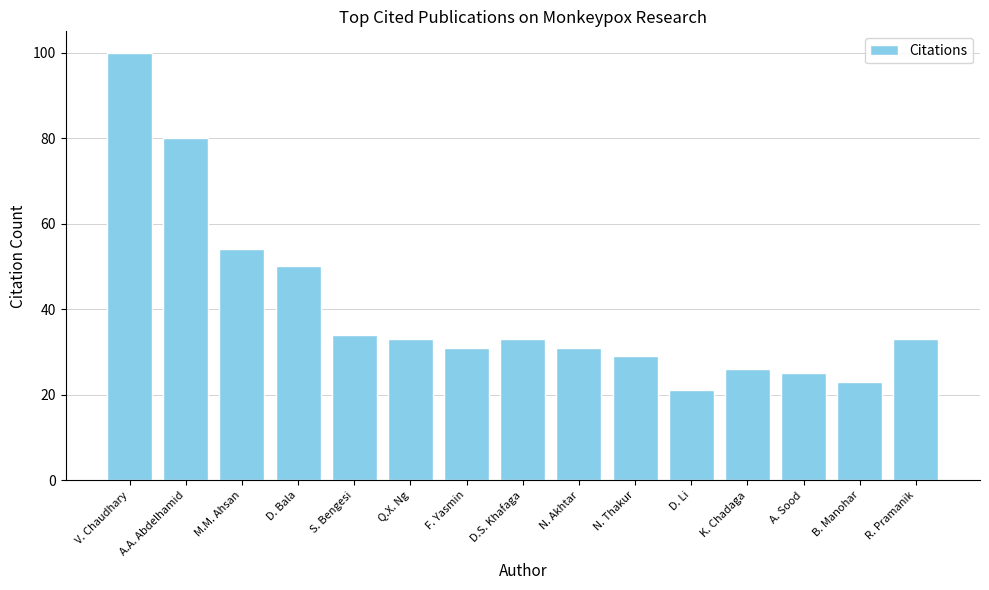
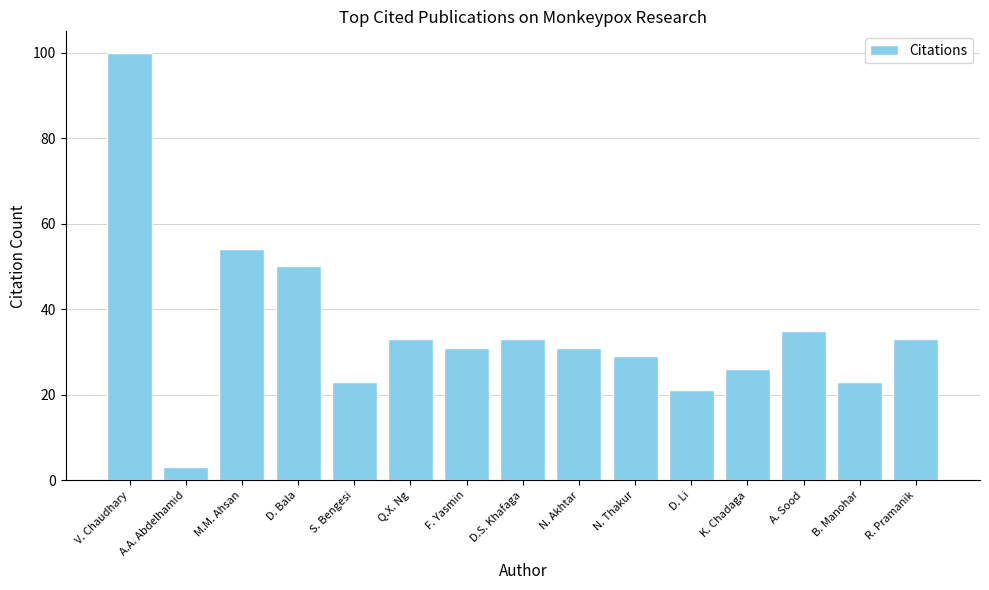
  {
    "V. Chaudhary": 100,
-   "A.A. Abdelhamid": 80,
+   "A.A. Abdelhamid": 3,
    "M.M. Ahsan": 54,
    "D. Bala": 50,
-   "S. Bengesi": 34,
+   "S. Bengesi": 23,
    "Q.X. Ng": 33,
    "F. Yasmin": 31,
    "D.S. Khafaga": 33,
    "N. Akhtar": 31,
    "N. Thakur": 29,
    "D. Li": 21,
    "K. Chadaga": 26,
-   "A. Sood": 25,
+   "A. Sood": 35,
    "B. Manohar": 23,
    "R. Pramanik": 33
  }
